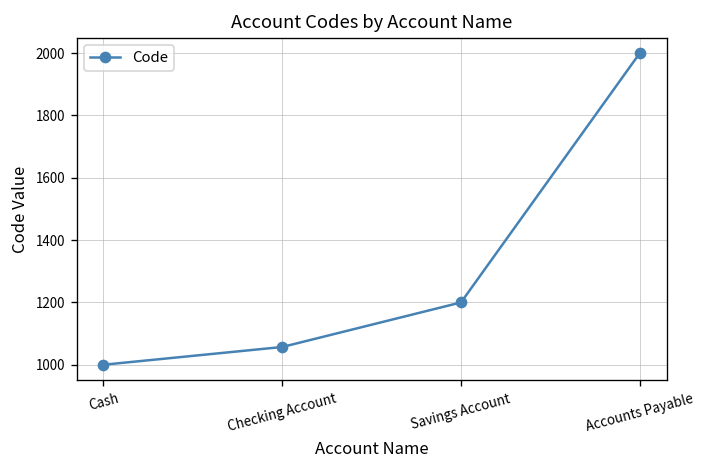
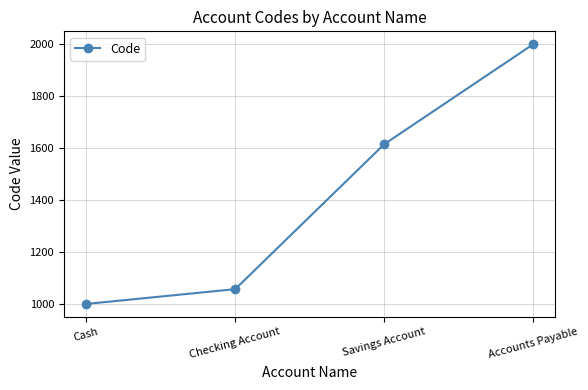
  {
    "Cash": 1000,
    "Checking Account": 1060,
-   "Savings Account": 1200,
+   "Savings Account": 1620,
    "Accounts Payable": 2000
  }
